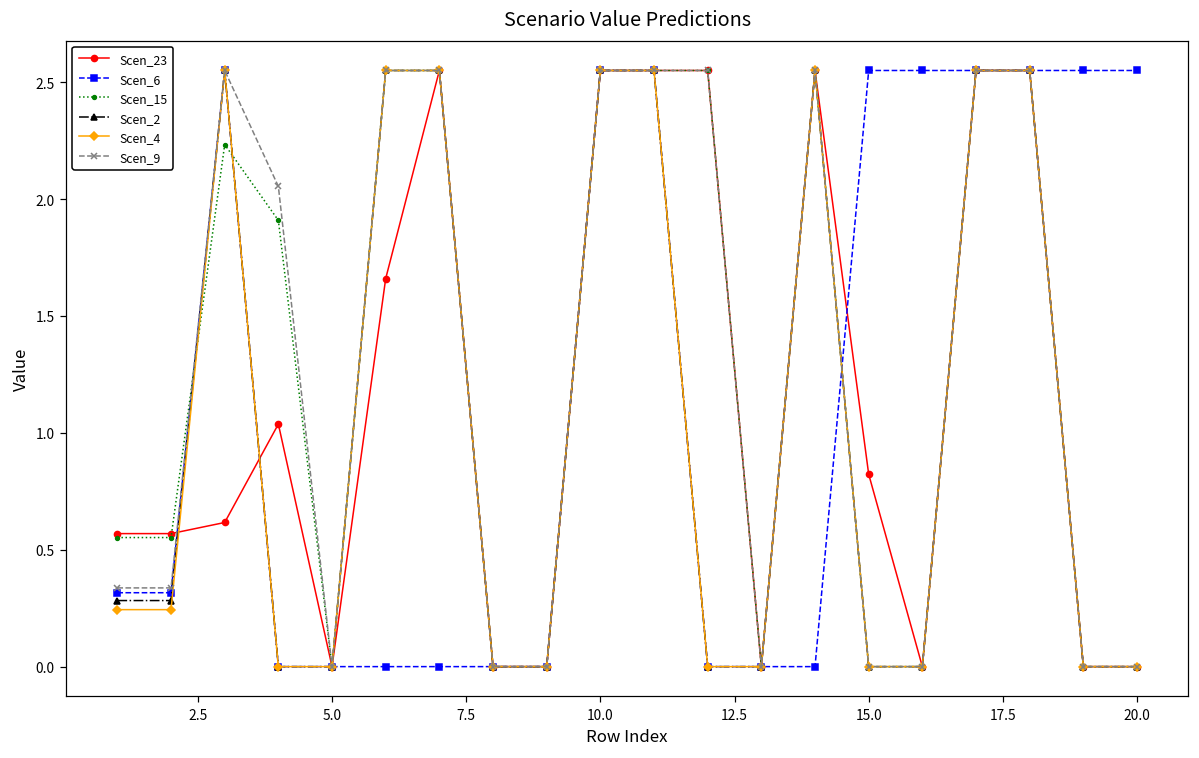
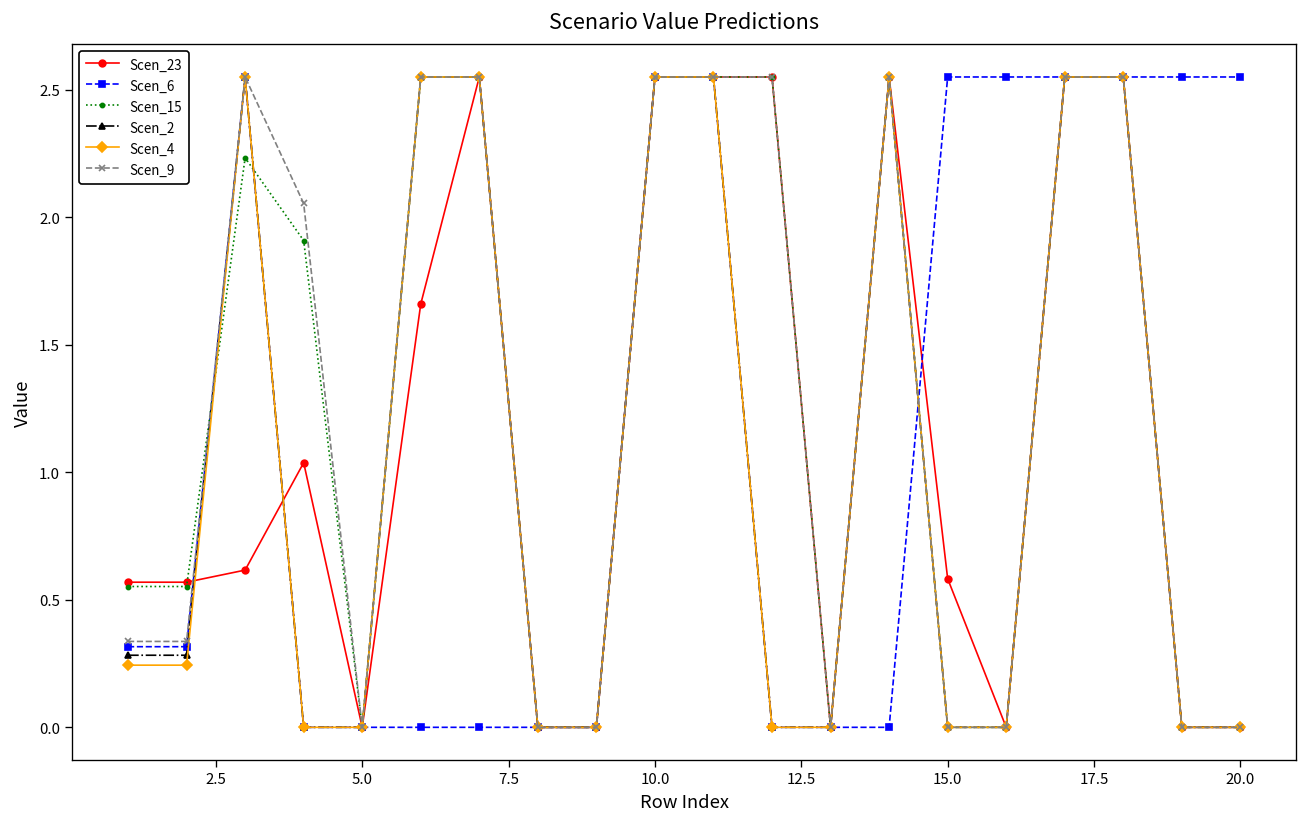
  {
    "Scen_23": {
-     "15.0": 0.82
+     "15.0": 0.58
    },
    "Scen_6": {
      "15.0": 2.55,
      "20.0": 2.55
    }
  }
